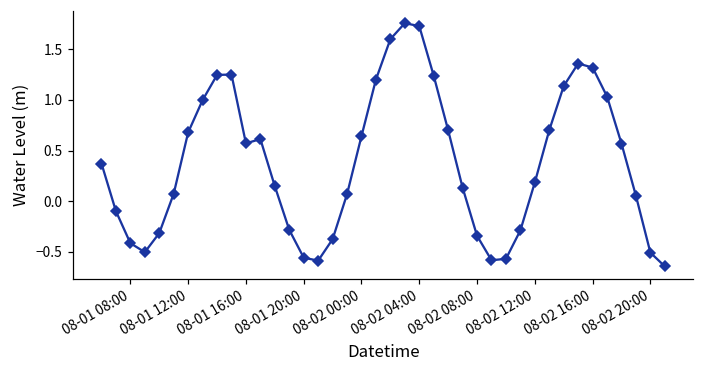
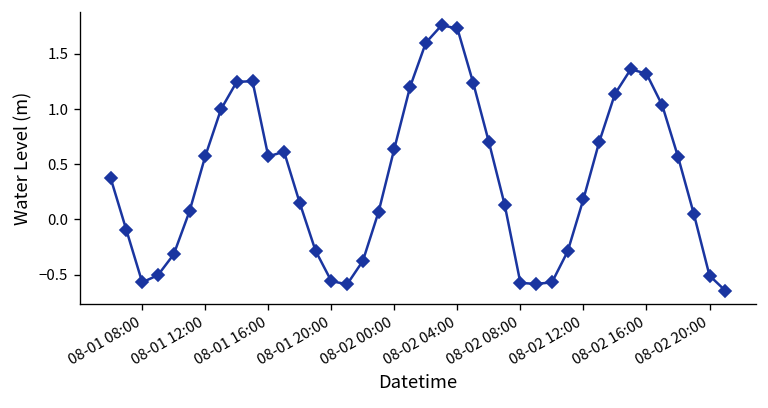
  {
-   "08-01 08:00": -0.4,
-   "08-01 12:00": 0.7,
+   "08-01 08:00": -0.6,
+   "08-01 12:00": 0.6,
    "08-01 16:00": 0.6,
    "08-01 20:00": -0.6,
    "08-02 00:00": 0.6,
    "08-02 04:00": 1.7,
-   "08-02 08:00": -0.3,
+   "08-02 08:00": -0.6,
    "08-02 12:00": 0.2,
    "08-02 16:00": 1.3,
    "08-02 20:00": -0.5
  }
